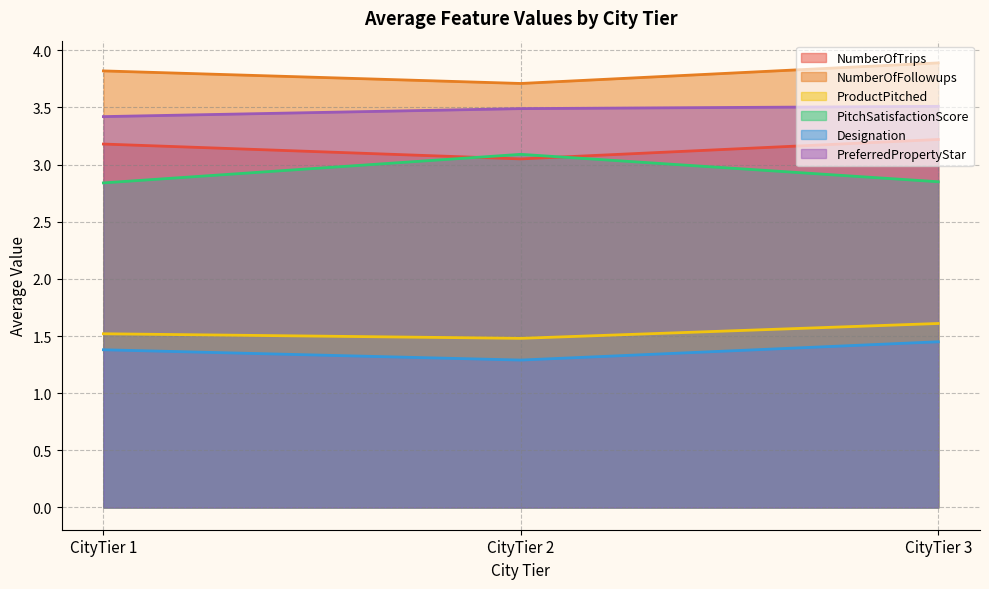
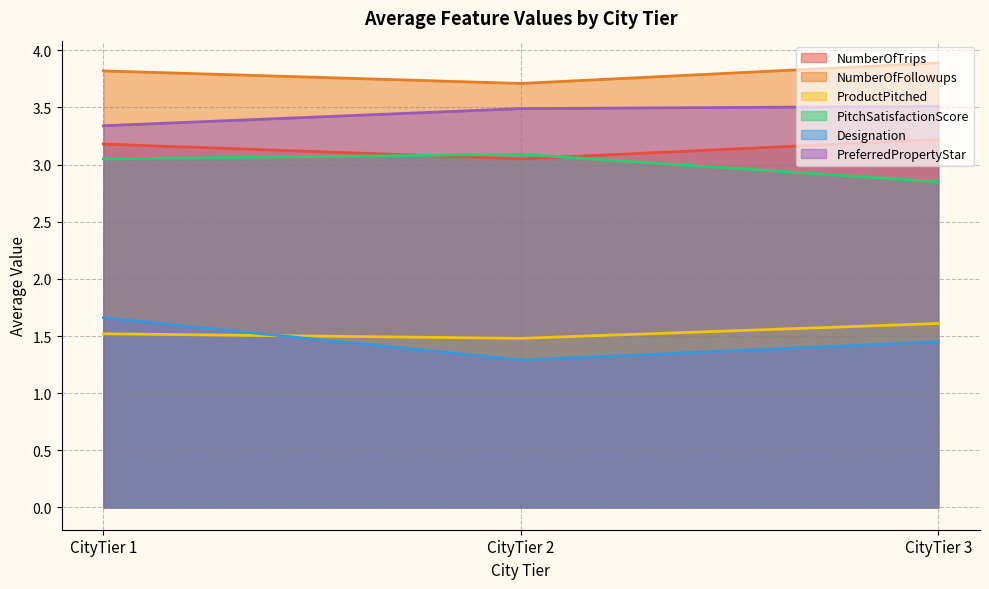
  {
    "PitchSatisfactionScore": {
-     "CityTier 1": 2.84,
+     "CityTier 1": 3.05,
      "CityTier 2": 3.09,
      "CityTier 3": 2.85
    },
    "Designation": {
-     "CityTier 1": 1.38,
+     "CityTier 1": 1.66,
      "CityTier 2": 1.29,
      "CityTier 3": 1.45
    },
    "PreferredPropertyStar": {
-     "CityTier 1": 3.42,
+     "CityTier 1": 3.34,
      "CityTier 2": 3.49
    }
  }
